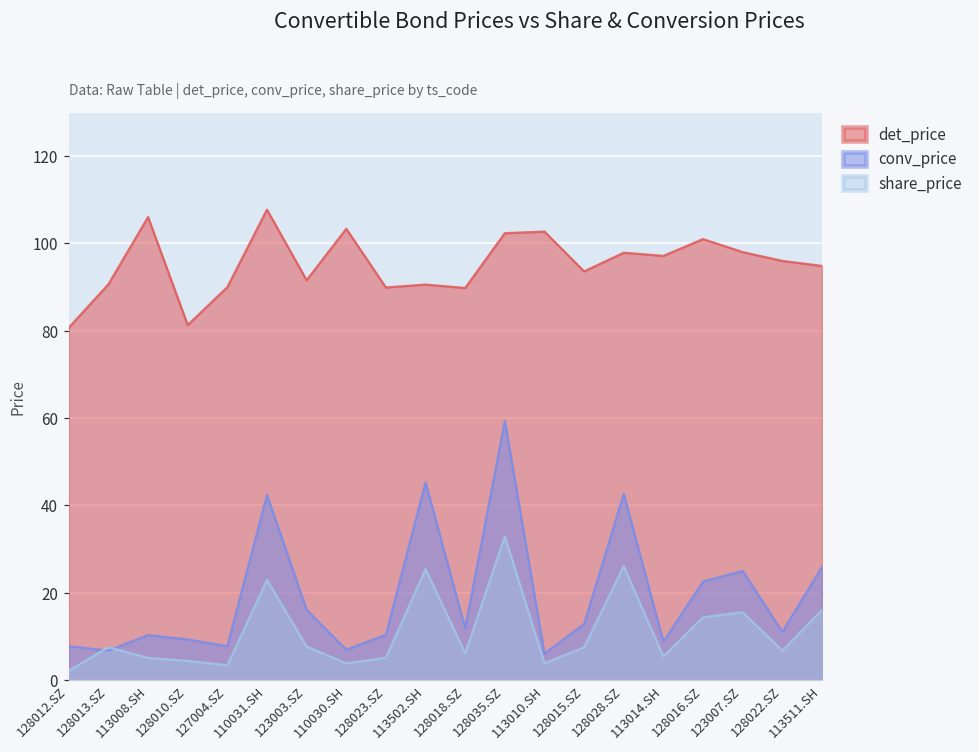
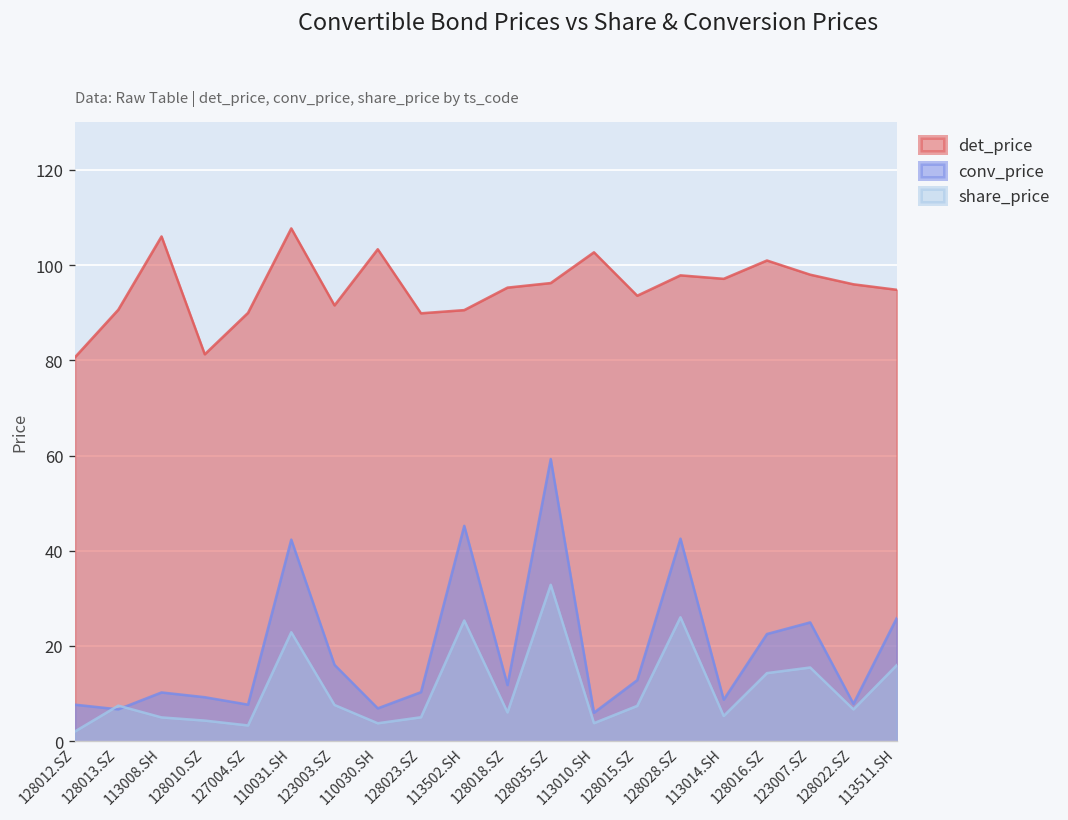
  {
    "det_price": {
      "128012.SZ": 81,
      "128013.SZ": 91,
      "113008.SH": 106,
      "128010.SZ": 81,
      "127004.SZ": 90,
      "110031.SH": 108,
      "123003.SZ": 92,
      "110030.SH": 103,
      "128023.SZ": 90,
      "113502.SH": 91,
-     "128018.SZ": 90,
-     "128035.SZ": 102,
+     "128018.SZ": 95,
+     "128035.SZ": 96,
      "113010.SH": 103,
      "128015.SZ": 94,
      "128028.SZ": 98,
      "113014.SH": 97,
      "128016.SZ": 101,
      "123007.SZ": 98,
      "128022.SZ": 96,
      "113511.SH": 95
    },
    "conv_price": {
      "128012.SZ": 8,
      "128013.SZ": 7,
      "113008.SH": 10,
      "128010.SZ": 9,
      "127004.SZ": 8,
      "110031.SH": 42,
      "123003.SZ": 16,
      "110030.SH": 7,
      "128023.SZ": 10,
      "113502.SH": 45,
      "128018.SZ": 12,
      "128035.SZ": 59,
      "113010.SH": 6,
      "128015.SZ": 13,
      "128028.SZ": 43,
      "113014.SH": 9,
      "128016.SZ": 23,
      "123007.SZ": 25,
-     "128022.SZ": 11,
+     "128022.SZ": 8,
      "113511.SH": 26
    },
    "share_price": {
      "128012.SZ": 2,
      "128013.SZ": 8,
      "113008.SH": 5,
      "128010.SZ": 4,
      "127004.SZ": 3,
      "110031.SH": 23,
      "123003.SZ": 8,
      "110030.SH": 4,
      "128023.SZ": 5,
      "113502.SH": 25,
      "128018.SZ": 6,
      "128035.SZ": 33,
      "113010.SH": 4,
      "128015.SZ": 7,
      "128028.SZ": 26,
      "113014.SH": 5,
      "128016.SZ": 14,
      "123007.SZ": 16,
      "128022.SZ": 7,
      "113511.SH": 16
    }
  }
